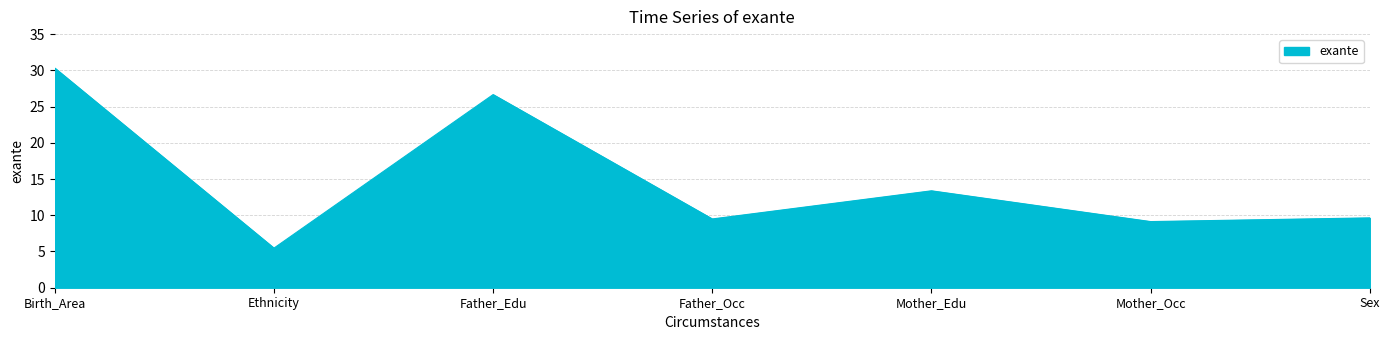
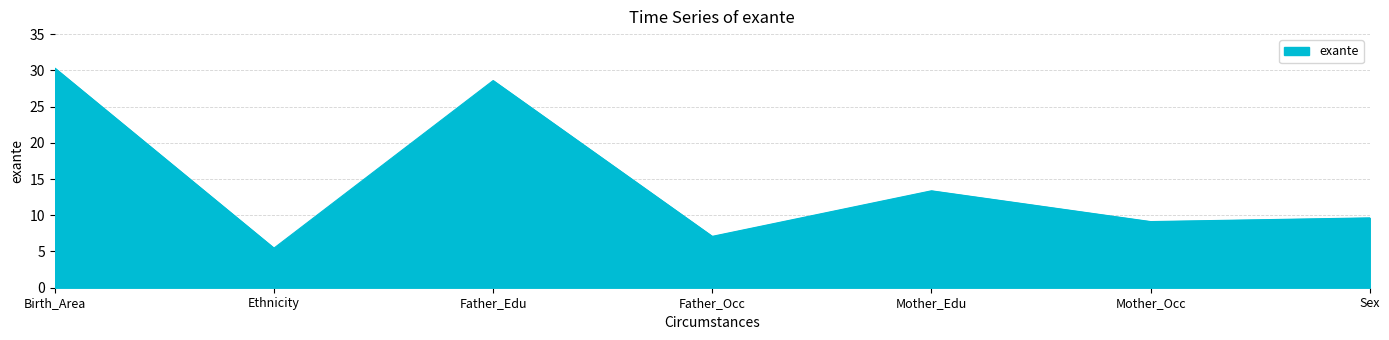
  {
    "Birth_Area": 30,
    "Ethnicity": 5,
-   "Father_Edu": 27,
-   "Father_Occ": 9,
+   "Father_Edu": 29,
+   "Father_Occ": 7,
    "Mother_Edu": 13,
    "Mother_Occ": 9,
    "Sex": 10
  }
